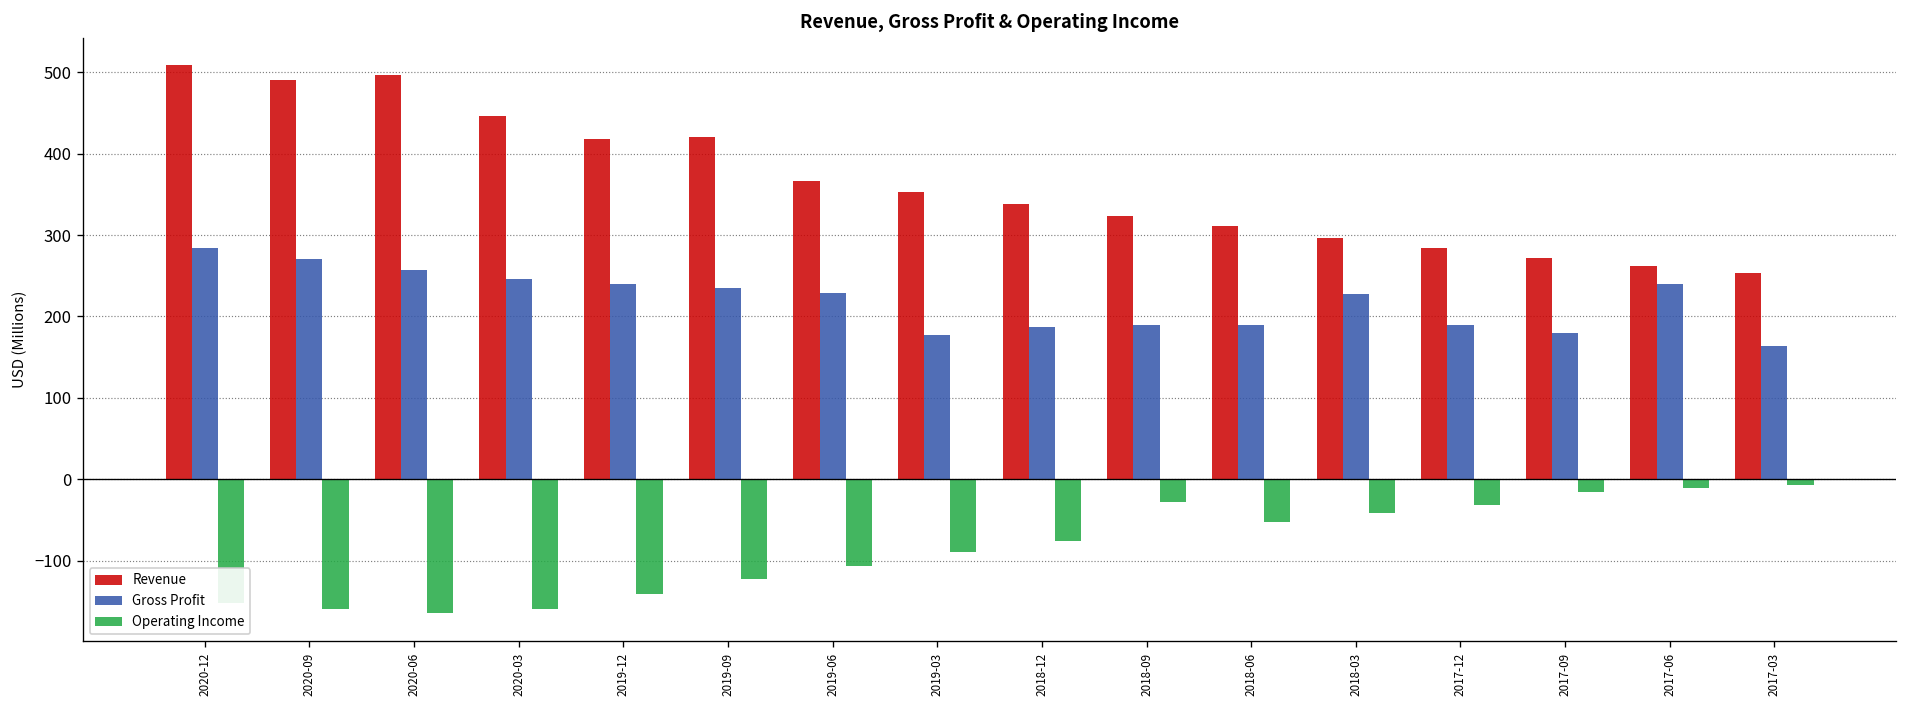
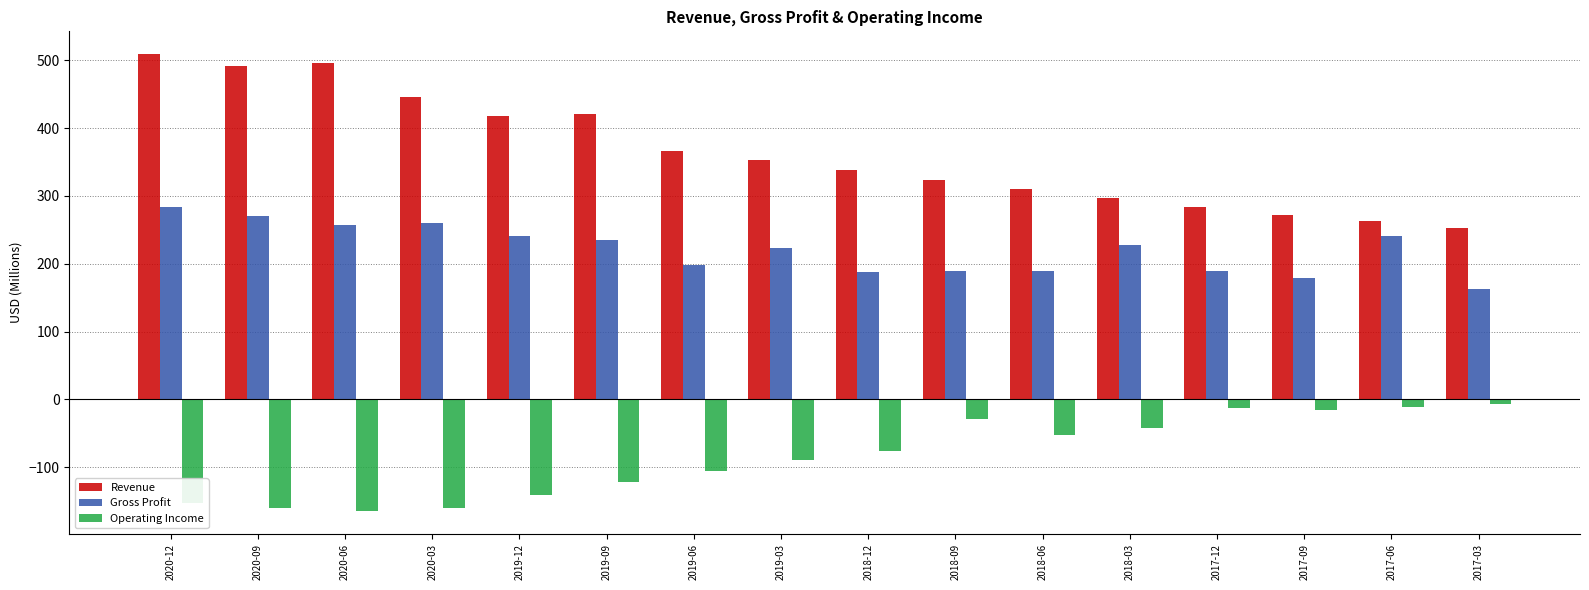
  {
    "Revenue": {
      "2020-12": 510,
      "2020-09": 490,
      "2020-06": 500,
      "2020-03": 450,
      "2019-12": 420,
      "2019-09": 420,
      "2019-06": 370,
      "2019-03": 350,
      "2018-12": 340,
      "2018-09": 320,
      "2018-06": 310,
      "2018-03": 300,
      "2017-12": 280,
      "2017-09": 270,
      "2017-06": 260,
      "2017-03": 250
    },
    "Gross Profit": {
      "2020-12": 280,
      "2020-09": 270,
      "2020-06": 260,
-     "2020-03": 250,
+     "2020-03": 260,
      "2019-12": 240,
      "2019-09": 230,
-     "2019-06": 230,
-     "2019-03": 180,
+     "2019-06": 200,
+     "2019-03": 220,
      "2018-12": 190,
      "2018-09": 190,
      "2018-06": 190,
      "2018-03": 230,
      "2017-12": 190,
      "2017-09": 180,
      "2017-06": 240,
      "2017-03": 160
    },
    "Operating Income": {
      "2020-09": -160,
      "2020-06": -170,
      "2020-03": -160,
      "2019-12": -140,
      "2019-09": -120,
      "2019-06": -110,
      "2019-03": -90,
      "2018-12": -80,
      "2018-09": -30,
      "2018-06": -50,
      "2018-03": -40,
-     "2017-12": -30,
+     "2017-12": -10,
      "2017-09": -20,
      "2017-06": -10,
      "2017-03": -10
    }
  }
